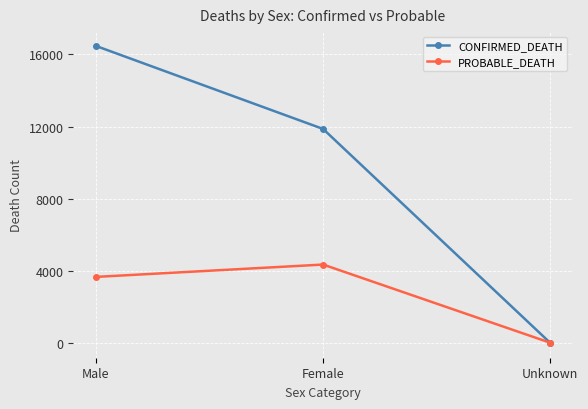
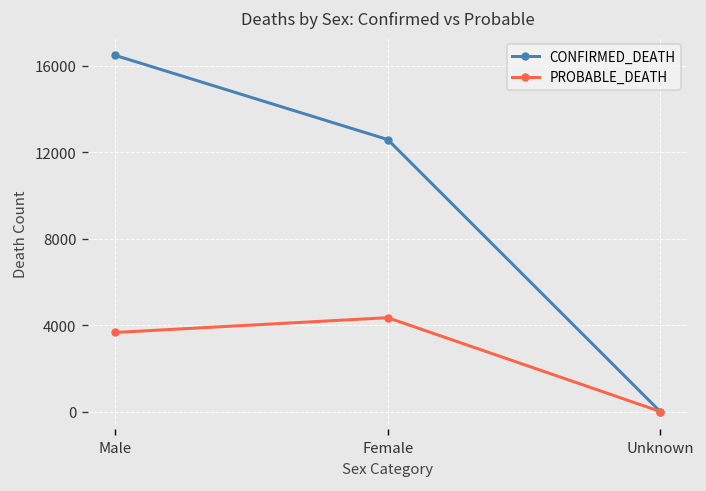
  {
    "CONFIRMED_DEATH": {
      "Male": 16500,
-     "Female": 11900
+     "Female": 12600
    },
    "PROBABLE_DEATH": {
      "Male": 3700,
      "Female": 4300
    }
  }
